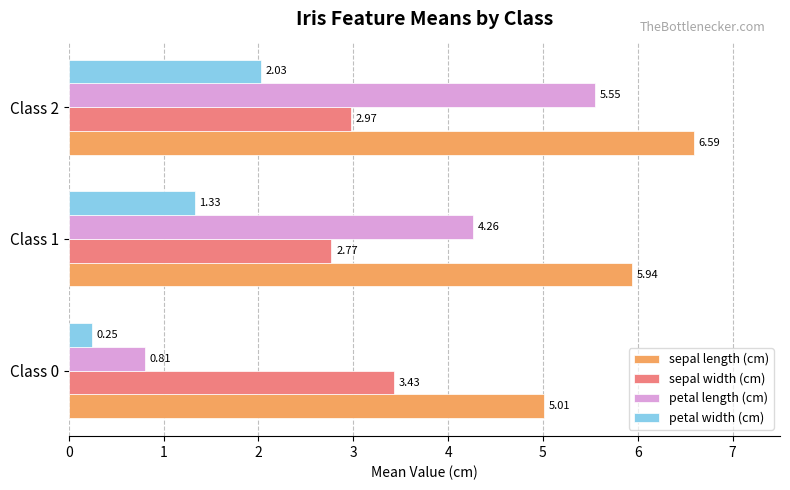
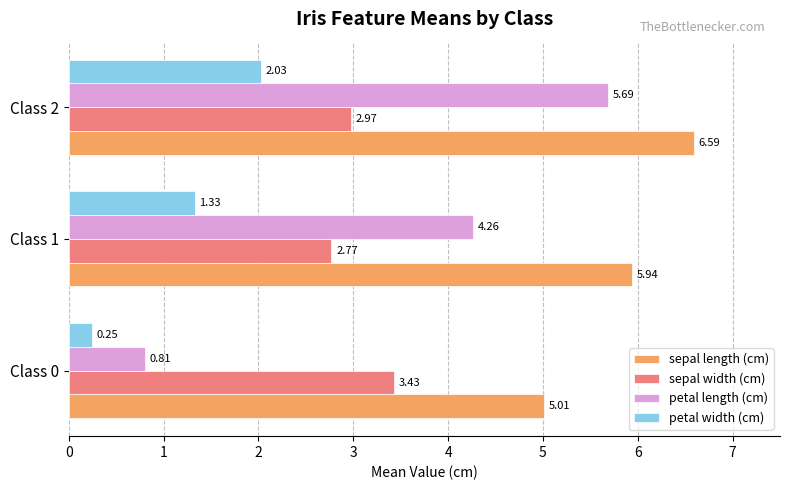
  {
    "petal length (cm)": {
-     "Class 2": 5.55,
+     "Class 2": 5.69,
      "Class 1": 4.26,
      "Class 0": 0.81
    },
    "petal width (cm)": {
      "Class 2": 2.03,
      "Class 1": 1.33,
      "Class 0": 0.25
    }
  }
